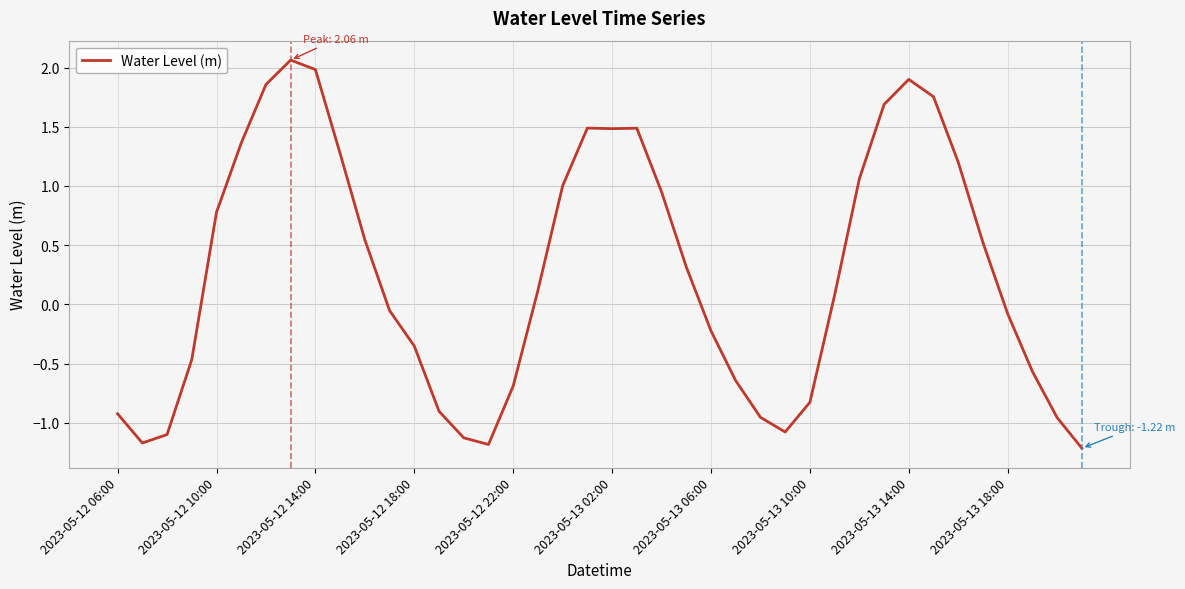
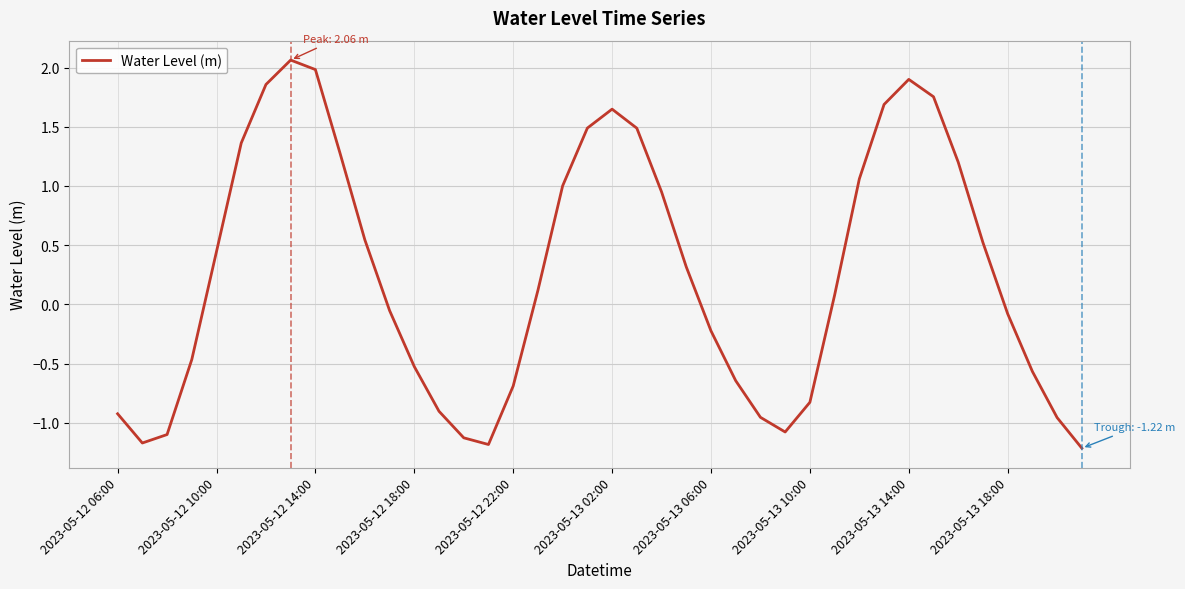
  {
    "2023-05-12 06:00": -0.92,
-   "2023-05-12 10:00": 0.78,
+   "2023-05-12 10:00": 0.45,
    "2023-05-12 14:00": 1.98,
-   "2023-05-12 18:00": -0.35,
+   "2023-05-12 18:00": -0.53,
    "2023-05-12 22:00": -0.69,
-   "2023-05-13 02:00": 1.48,
+   "2023-05-13 02:00": 1.65,
    "2023-05-13 06:00": -0.22,
    "2023-05-13 10:00": -0.83,
    "2023-05-13 14:00": 1.90,
    "2023-05-13 18:00": -0.08
  }
